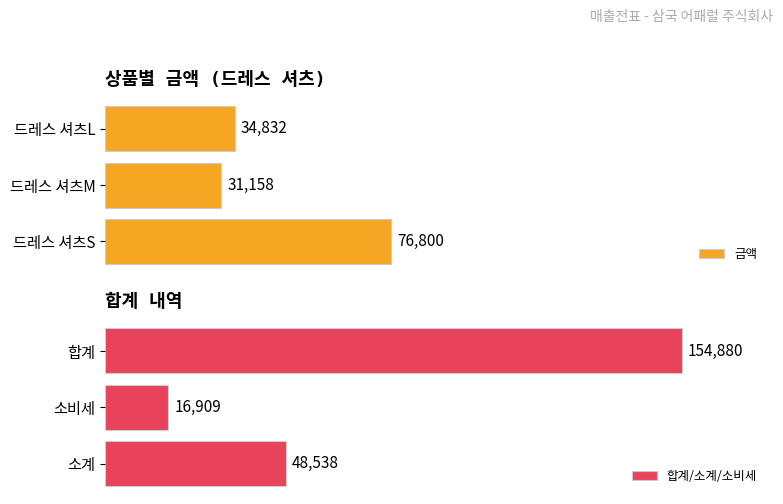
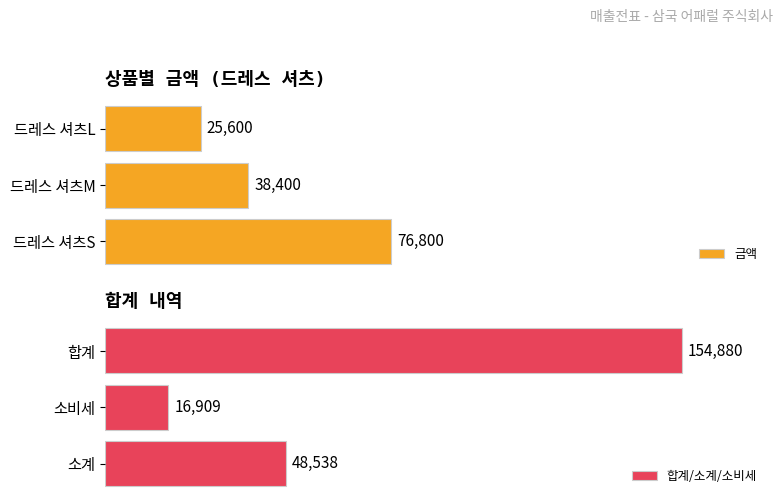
  {
    "상품별 금액 (드레스 셔츠)": {
-     "드레스 셔츠L": "34,832",
-     "드레스 셔츠M": "31,158",
+     "드레스 셔츠L": "25,600",
+     "드레스 셔츠M": "38,400",
      "드레스 셔츠S": "76,800"
    },
    "합계 내역": {
      "합계": "154,880",
      "소비세": "16,909",
      "소계": "48,538"
    }
  }
